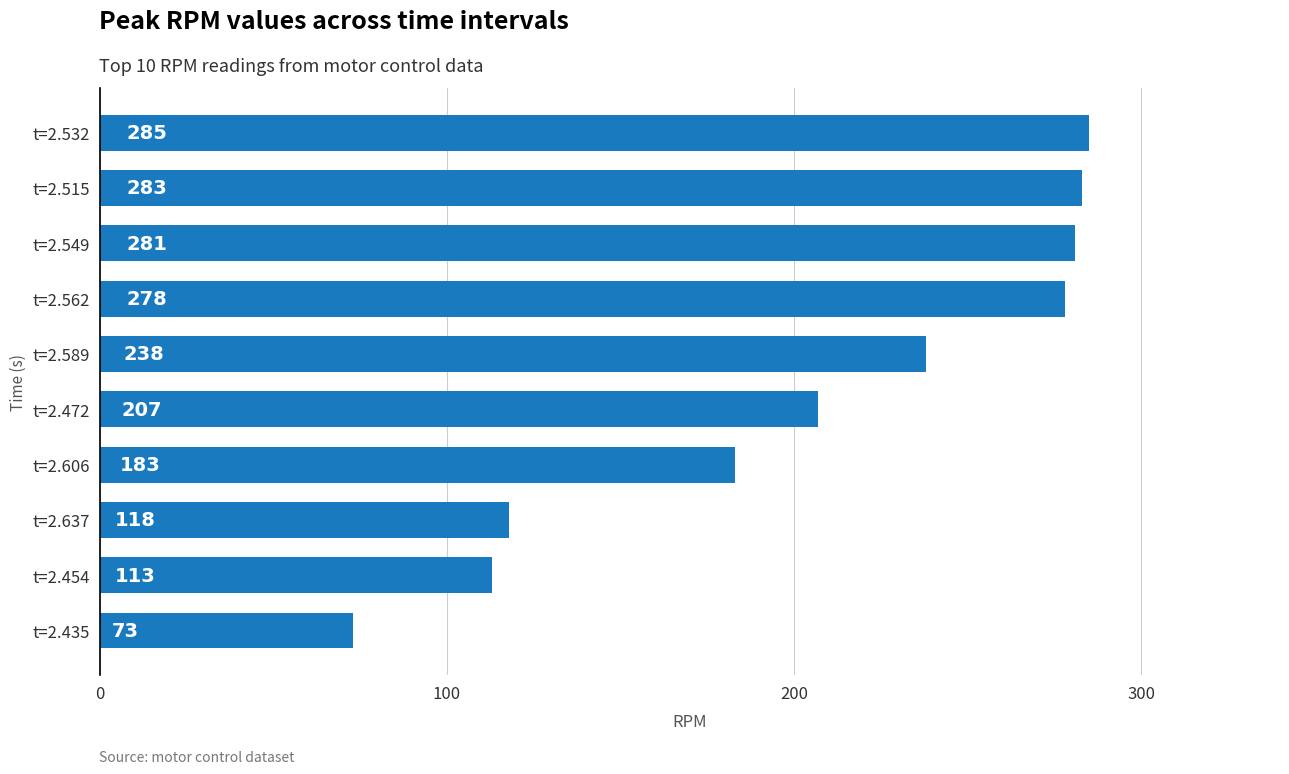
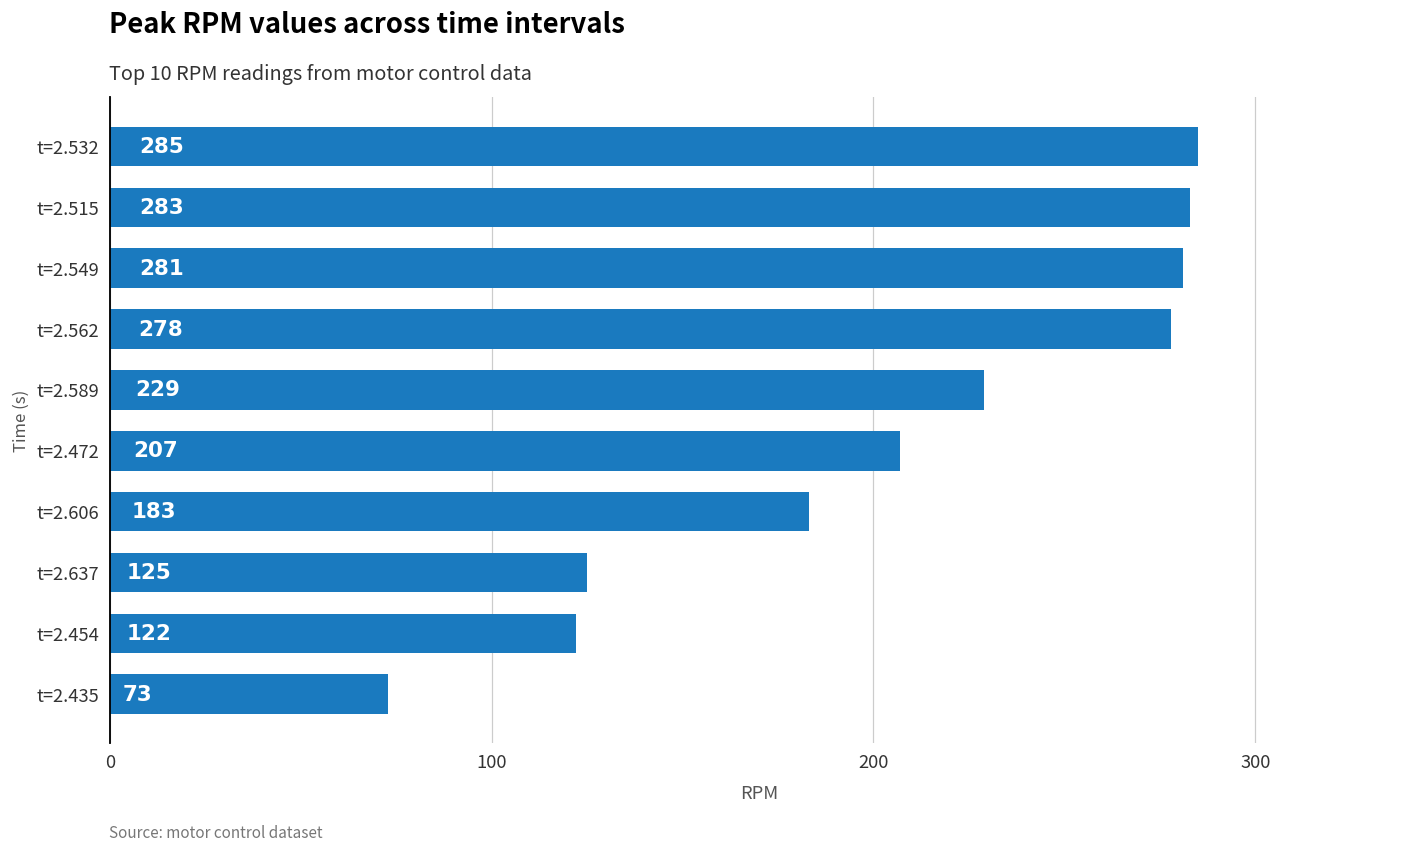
  {
    "t=2.532": 285,
    "t=2.515": 283,
    "t=2.549": 281,
    "t=2.562": 278,
-   "t=2.589": 238,
+   "t=2.589": 229,
    "t=2.472": 207,
    "t=2.606": 183,
-   "t=2.637": 118,
-   "t=2.454": 113,
+   "t=2.637": 125,
+   "t=2.454": 122,
    "t=2.435": 73
  }
